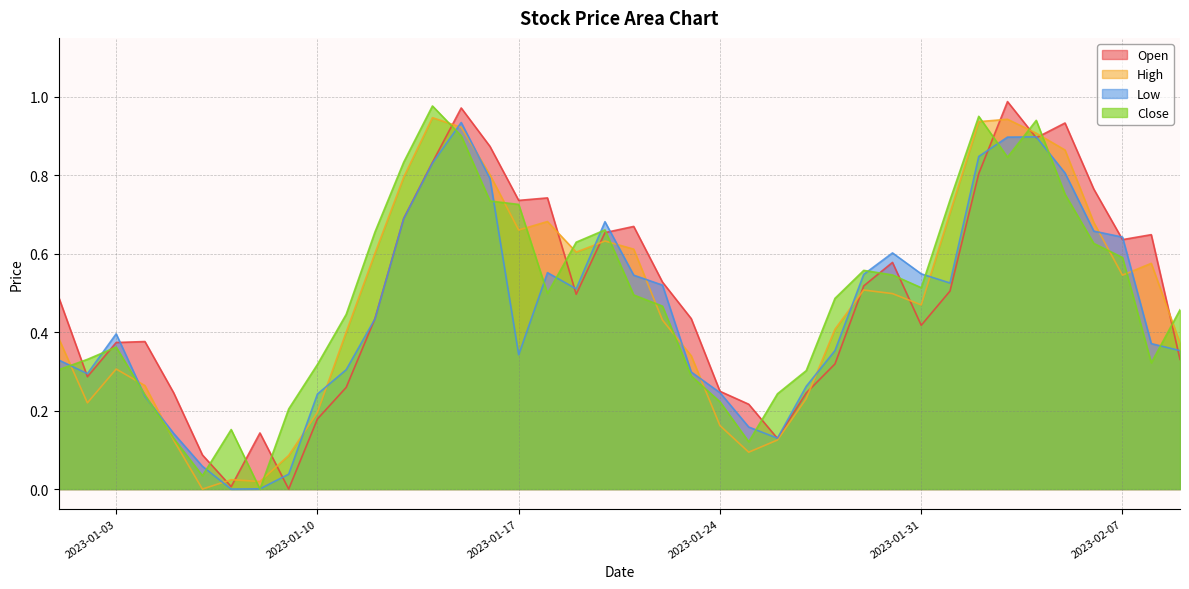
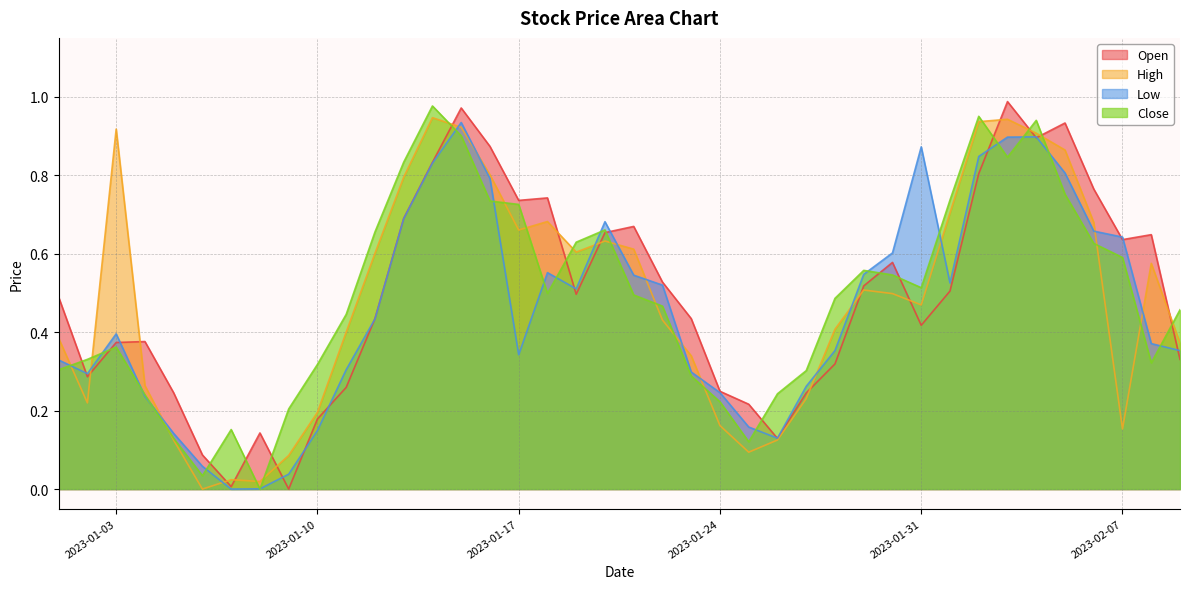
  {
    "Open": {
      "2023-01-03": 0.37,
      "2023-01-10": 0.18,
      "2023-01-17": 0.74,
      "2023-01-31": 0.42
    },
    "High": {
-     "2023-01-03": 0.31,
+     "2023-01-03": 0.92,
      "2023-01-10": 0.20,
      "2023-01-17": 0.66,
      "2023-01-24": 0.16,
      "2023-01-31": 0.47,
-     "2023-02-07": 0.55
+     "2023-02-07": 0.15
    },
    "Low": {
      "2023-01-03": 0.40,
-     "2023-01-10": 0.24,
+     "2023-01-10": 0.15,
      "2023-01-17": 0.34,
-     "2023-01-31": 0.55
+     "2023-01-31": 0.87
    },
    "Close": {
      "2023-01-03": 0.36,
      "2023-01-10": 0.32,
      "2023-01-17": 0.73,
      "2023-01-24": 0.22,
      "2023-01-31": 0.51,
      "2023-02-07": 0.59
    }
  }
